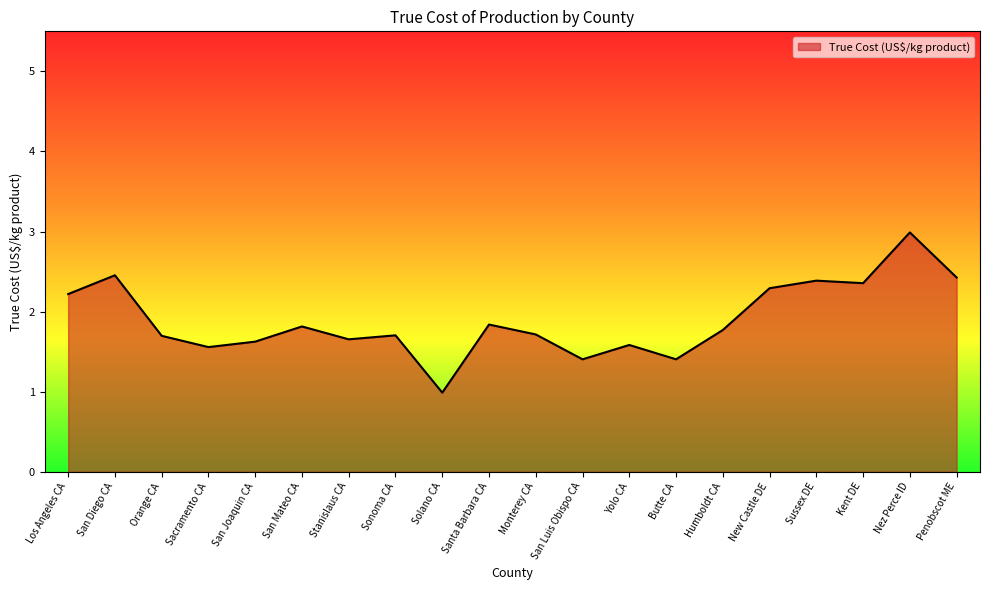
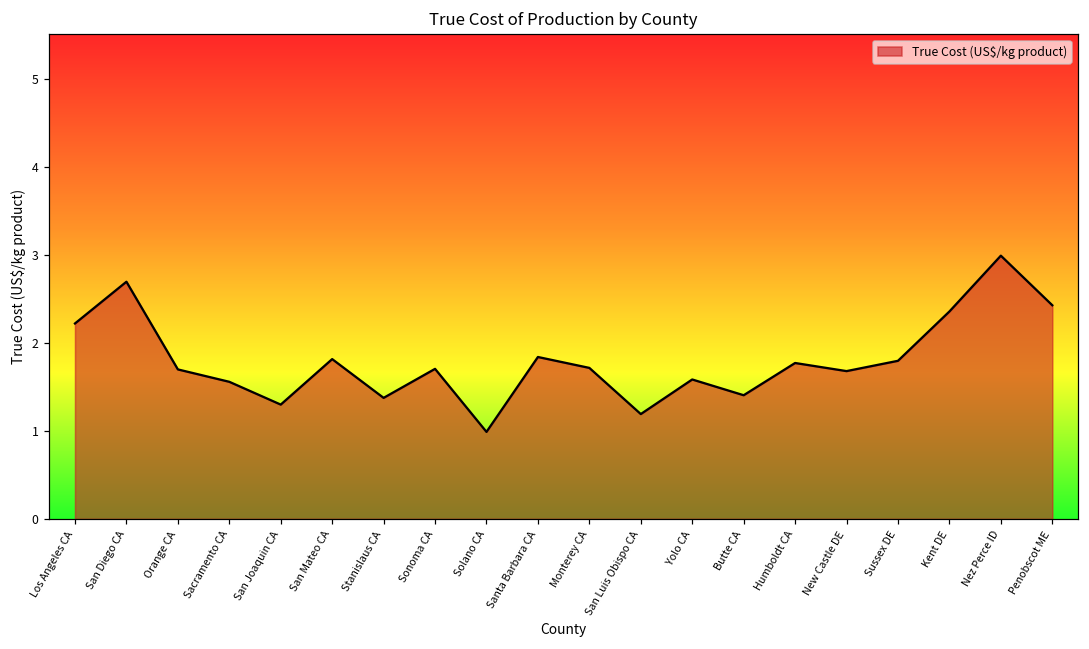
  {
    "Los Angeles CA": 2.2,
-   "San Diego CA": 2.5,
+   "San Diego CA": 2.7,
    "Orange CA": 1.7,
    "Sacramento CA": 1.6,
-   "San Joaquin CA": 1.6,
+   "San Joaquin CA": 1.3,
    "San Mateo CA": 1.8,
-   "Stanislaus CA": 1.7,
+   "Stanislaus CA": 1.4,
    "Sonoma CA": 1.7,
    "Solano CA": 1.0,
    "Santa Barbara CA": 1.8,
    "Monterey CA": 1.7,
-   "San Luis Obispo CA": 1.4,
+   "San Luis Obispo CA": 1.2,
    "Yolo CA": 1.6,
    "Butte CA": 1.4,
    "Humboldt CA": 1.8,
-   "New Castle DE": 2.3,
-   "Sussex DE": 2.4,
+   "New Castle DE": 1.7,
+   "Sussex DE": 1.8,
    "Kent DE": 2.4,
    "Nez Perce ID": 3.0,
    "Penobscot ME": 2.4
  }
